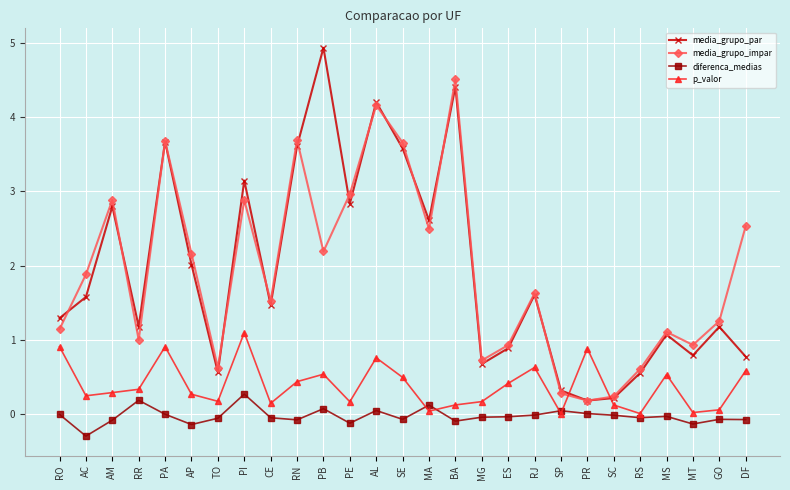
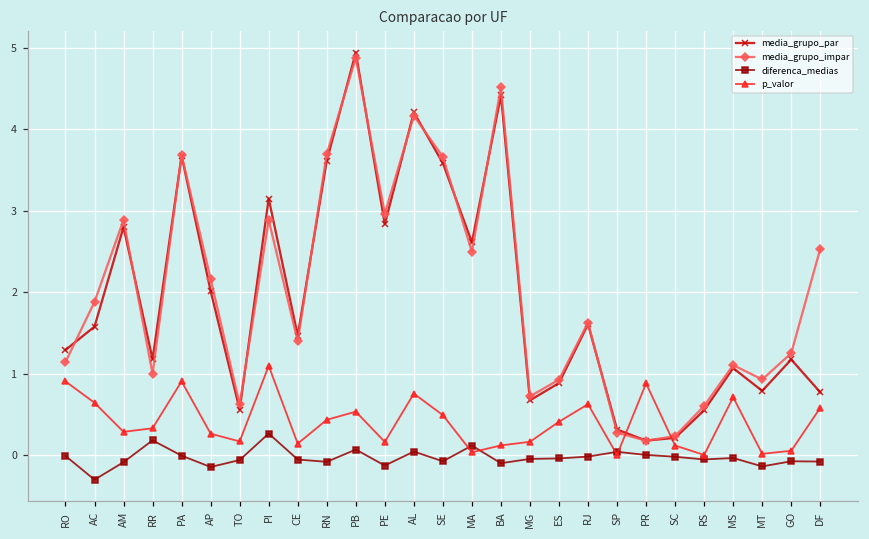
  {
    "media_grupo_impar": {
      "RO": 1.1,
      "AC": 1.9,
      "AM": 2.9,
      "RR": 1.0,
      "AP": 2.2,
      "TO": 0.6,
      "PI": 2.9,
-     "CE": 1.5,
+     "CE": 1.4,
      "RN": 3.7,
-     "PB": 2.2,
+     "PB": 4.9,
      "PE": 3.0,
      "AL": 4.2,
      "SE": 3.7,
      "MA": 2.5,
      "BA": 4.5,
      "MG": 0.7,
      "ES": 0.9,
      "SP": 0.3,
      "RS": 0.6,
      "MS": 1.1,
      "MT": 0.9,
      "GO": 1.2,
      "DF": 2.5
    },
    "p_valor": {
      "RO": 0.9,
-     "AC": 0.2,
+     "AC": 0.6,
      "AM": 0.3,
      "RR": 0.3,
      "PA": 0.9,
      "AP": 0.3,
      "TO": 0.2,
      "PI": 1.1,
      "CE": 0.1,
      "RN": 0.4,
      "PB": 0.5,
      "PE": 0.2,
      "AL": 0.8,
      "SE": 0.5,
      "MA": 0.0,
      "BA": 0.1,
      "MG": 0.2,
      "ES": 0.4,
      "RJ": 0.6,
      "SP": 0.0,
      "PR": 0.9,
      "SC": 0.1,
      "RS": 0.0,
-     "MS": 0.5,
+     "MS": 0.7,
      "MT": 0.0,
      "GO": 0.1,
      "DF": 0.6
    }
  }
